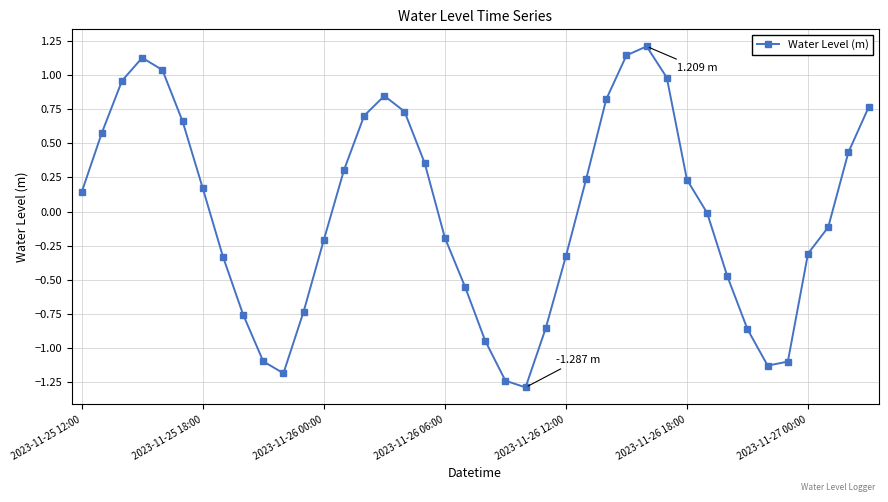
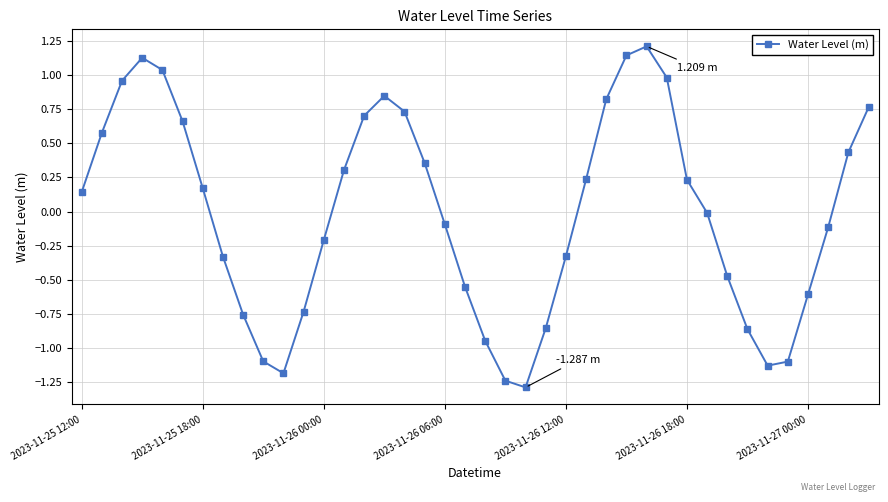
  {
    "2023-11-25 12:00": 0.14,
    "2023-11-25 18:00": 0.17,
    "2023-11-26 00:00": -0.21,
-   "2023-11-26 06:00": -0.19,
+   "2023-11-26 06:00": -0.09,
    "2023-11-26 12:00": -0.33,
    "2023-11-26 18:00": 0.23,
-   "2023-11-27 00:00": -0.31
+   "2023-11-27 00:00": -0.61
  }
